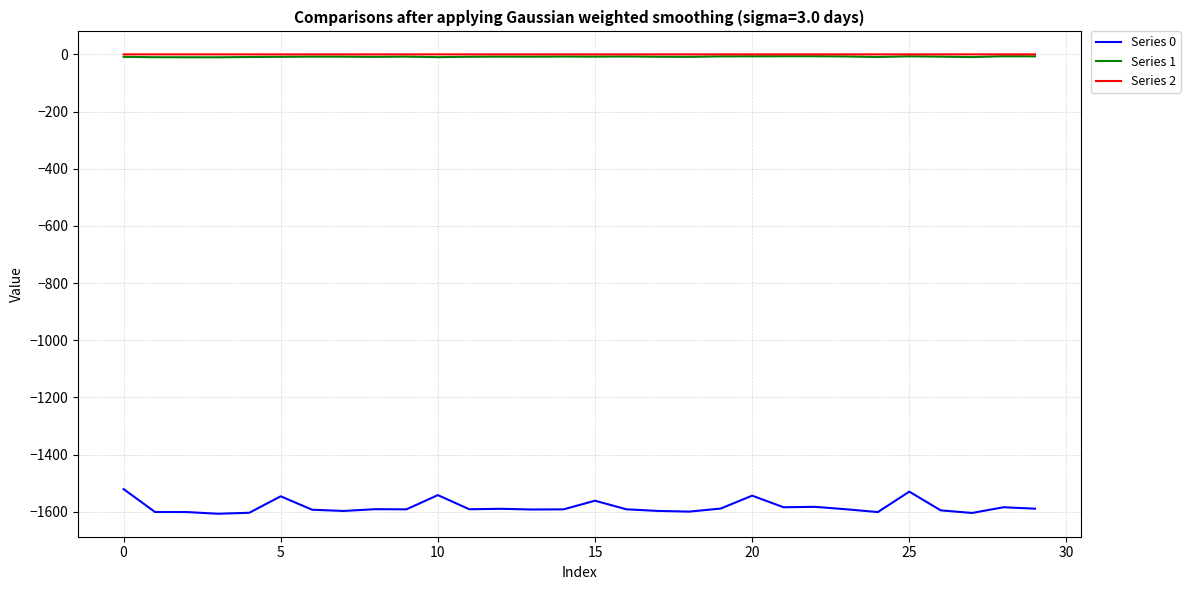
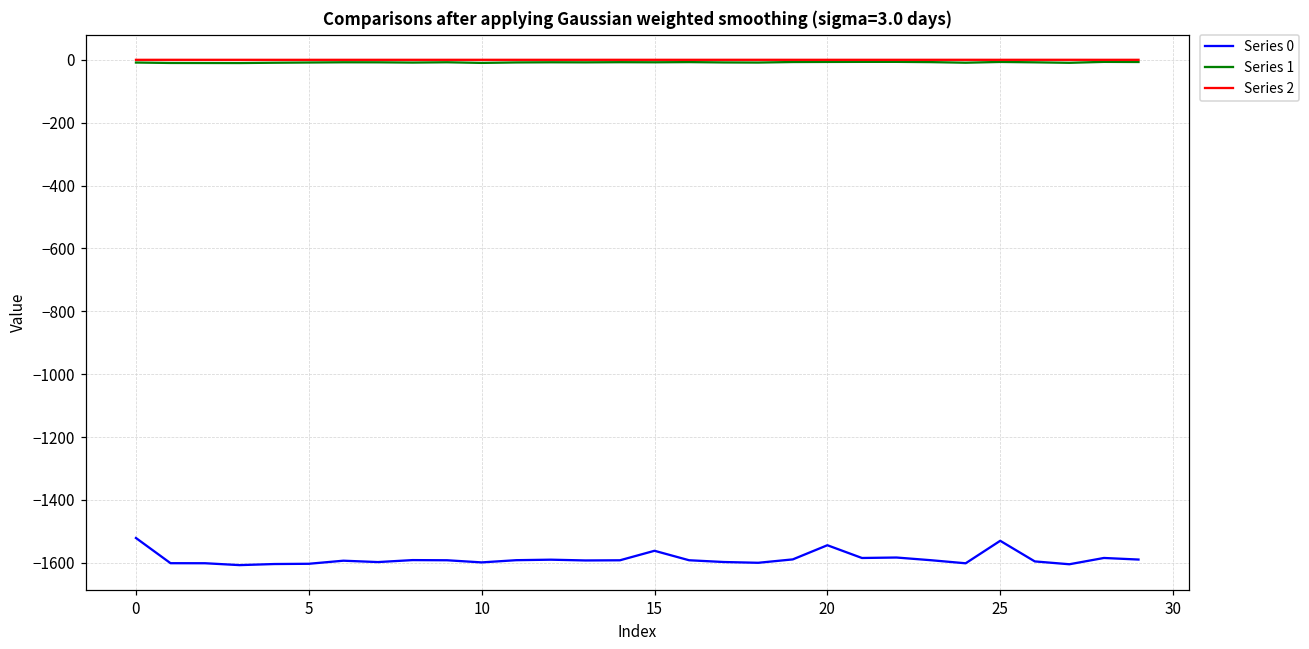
  {
    "Series 0": {
      "0": -1520,
-     "5": -1550,
-     "10": -1540,
+     "5": -1600,
+     "10": -1600,
      "15": -1560,
      "20": -1540,
      "25": -1530
    },
    "Series 1": {
      "10": -10
    },
    "Series 2": {
      "10": 0
    }
  }
